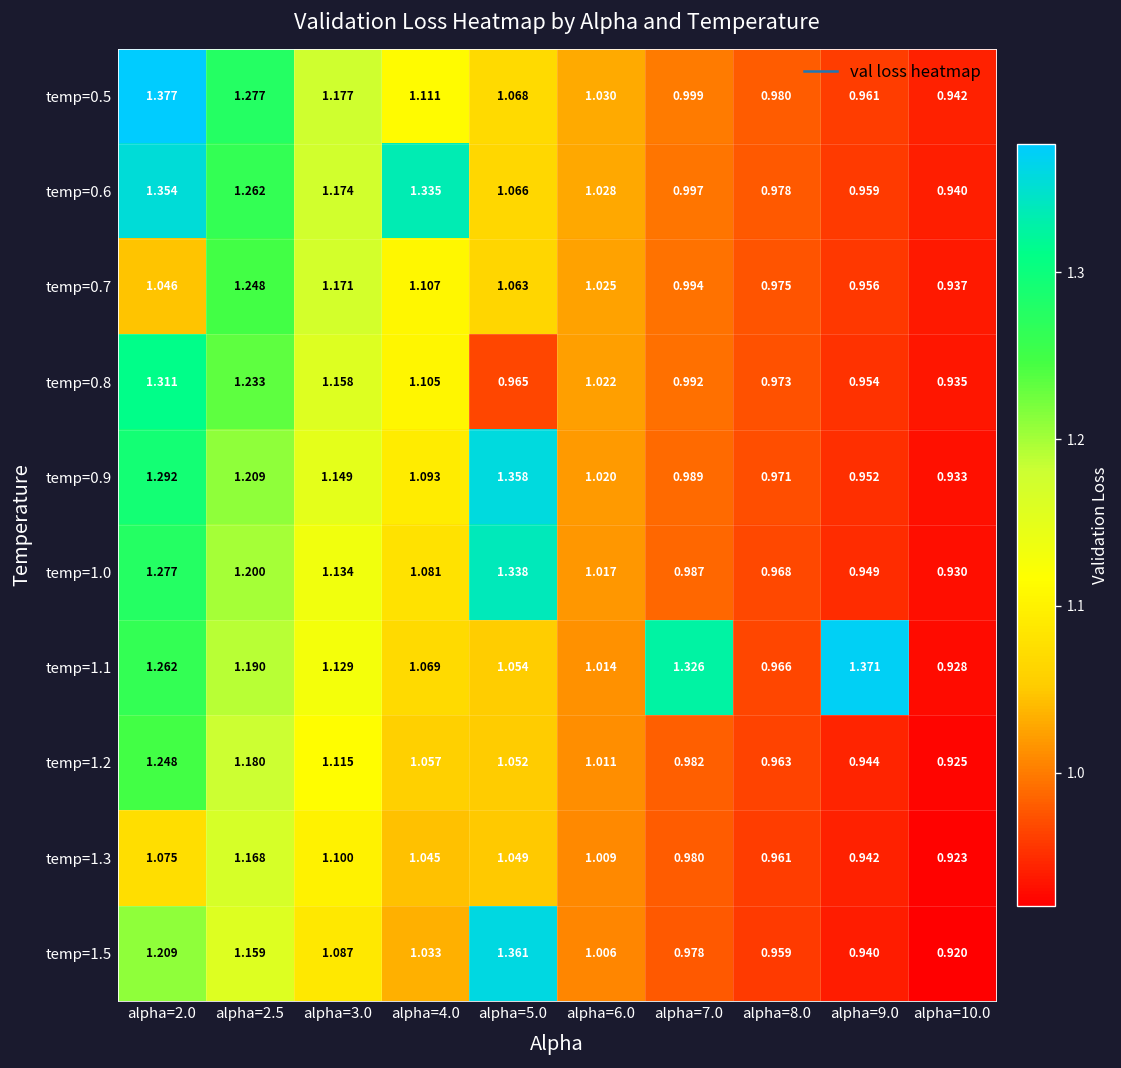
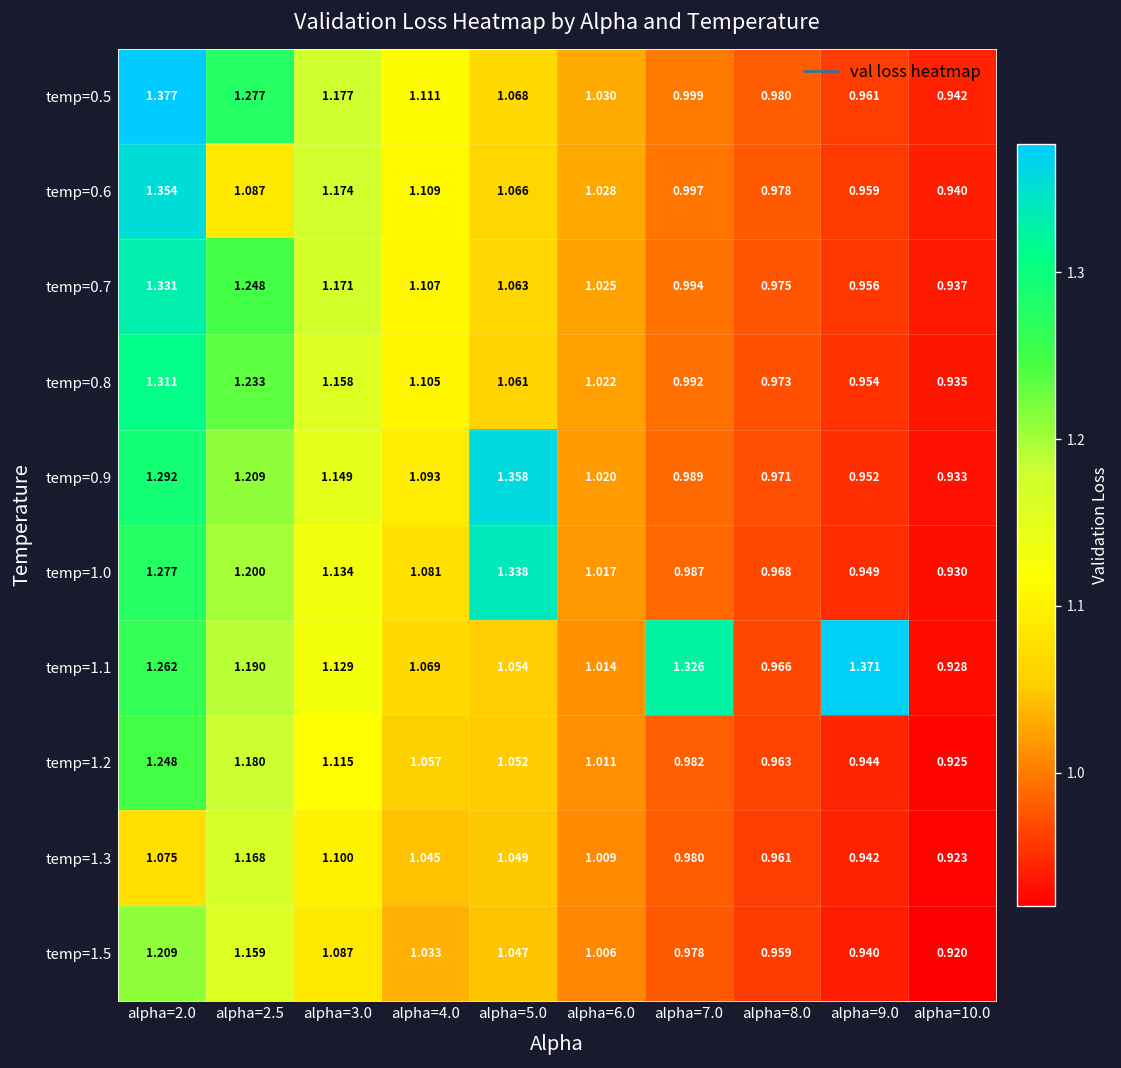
  {
    "temp=0.5": {
      "alpha=2.0": 1.377,
      "alpha=2.5": 1.277,
      "alpha=3.0": 1.177,
      "alpha=4.0": 1.111,
      "alpha=5.0": 1.068,
      "alpha=6.0": 1.030,
      "alpha=7.0": 0.999,
      "alpha=8.0": 0.980,
      "alpha=9.0": 0.961,
      "alpha=10.0": 0.942
    },
    "temp=0.6": {
      "alpha=2.0": 1.354,
-     "alpha=2.5": 1.262,
+     "alpha=2.5": 1.087,
      "alpha=3.0": 1.174,
-     "alpha=4.0": 1.335,
+     "alpha=4.0": 1.109,
      "alpha=5.0": 1.066,
      "alpha=6.0": 1.028,
      "alpha=7.0": 0.997,
      "alpha=8.0": 0.978,
      "alpha=9.0": 0.959,
      "alpha=10.0": 0.940
    },
    "temp=0.7": {
-     "alpha=2.0": 1.046,
+     "alpha=2.0": 1.331,
      "alpha=2.5": 1.248,
      "alpha=3.0": 1.171,
      "alpha=4.0": 1.107,
      "alpha=5.0": 1.063,
      "alpha=6.0": 1.025,
      "alpha=7.0": 0.994,
      "alpha=8.0": 0.975,
      "alpha=9.0": 0.956,
      "alpha=10.0": 0.937
    },
    "temp=0.8": {
      "alpha=2.0": 1.311,
      "alpha=2.5": 1.233,
      "alpha=3.0": 1.158,
      "alpha=4.0": 1.105,
-     "alpha=5.0": 0.965,
+     "alpha=5.0": 1.061,
      "alpha=6.0": 1.022,
      "alpha=7.0": 0.992,
      "alpha=8.0": 0.973,
      "alpha=9.0": 0.954,
      "alpha=10.0": 0.935
    },
    "temp=0.9": {
      "alpha=2.0": 1.292,
      "alpha=2.5": 1.209,
      "alpha=3.0": 1.149,
      "alpha=4.0": 1.093,
      "alpha=5.0": 1.358,
      "alpha=6.0": 1.020,
      "alpha=7.0": 0.989,
      "alpha=8.0": 0.971,
      "alpha=9.0": 0.952,
      "alpha=10.0": 0.933
    },
    "temp=1.0": {
      "alpha=2.0": 1.277,
      "alpha=2.5": 1.200,
      "alpha=3.0": 1.134,
      "alpha=4.0": 1.081,
      "alpha=5.0": 1.338,
      "alpha=6.0": 1.017,
      "alpha=7.0": 0.987,
      "alpha=8.0": 0.968,
      "alpha=9.0": 0.949,
      "alpha=10.0": 0.930
    },
    "temp=1.1": {
      "alpha=2.0": 1.262,
      "alpha=2.5": 1.190,
      "alpha=3.0": 1.129,
      "alpha=4.0": 1.069,
      "alpha=5.0": 1.054,
      "alpha=6.0": 1.014,
      "alpha=7.0": 1.326,
      "alpha=8.0": 0.966,
      "alpha=9.0": 1.371,
      "alpha=10.0": 0.928
    },
    "temp=1.2": {
      "alpha=2.0": 1.248,
      "alpha=2.5": 1.180,
      "alpha=3.0": 1.115,
      "alpha=4.0": 1.057,
      "alpha=5.0": 1.052,
      "alpha=6.0": 1.011,
      "alpha=7.0": 0.982,
      "alpha=8.0": 0.963,
      "alpha=9.0": 0.944,
      "alpha=10.0": 0.925
    },
    "temp=1.3": {
      "alpha=2.0": 1.075,
      "alpha=2.5": 1.168,
      "alpha=3.0": 1.100,
      "alpha=4.0": 1.045,
      "alpha=5.0": 1.049,
      "alpha=6.0": 1.009,
      "alpha=7.0": 0.980,
      "alpha=8.0": 0.961,
      "alpha=9.0": 0.942,
      "alpha=10.0": 0.923
    },
    "temp=1.5": {
      "alpha=2.0": 1.209,
      "alpha=2.5": 1.159,
      "alpha=3.0": 1.087,
      "alpha=4.0": 1.033,
-     "alpha=5.0": 1.361,
+     "alpha=5.0": 1.047,
      "alpha=6.0": 1.006,
      "alpha=7.0": 0.978,
      "alpha=8.0": 0.959,
      "alpha=9.0": 0.940,
      "alpha=10.0": 0.920
    }
  }
